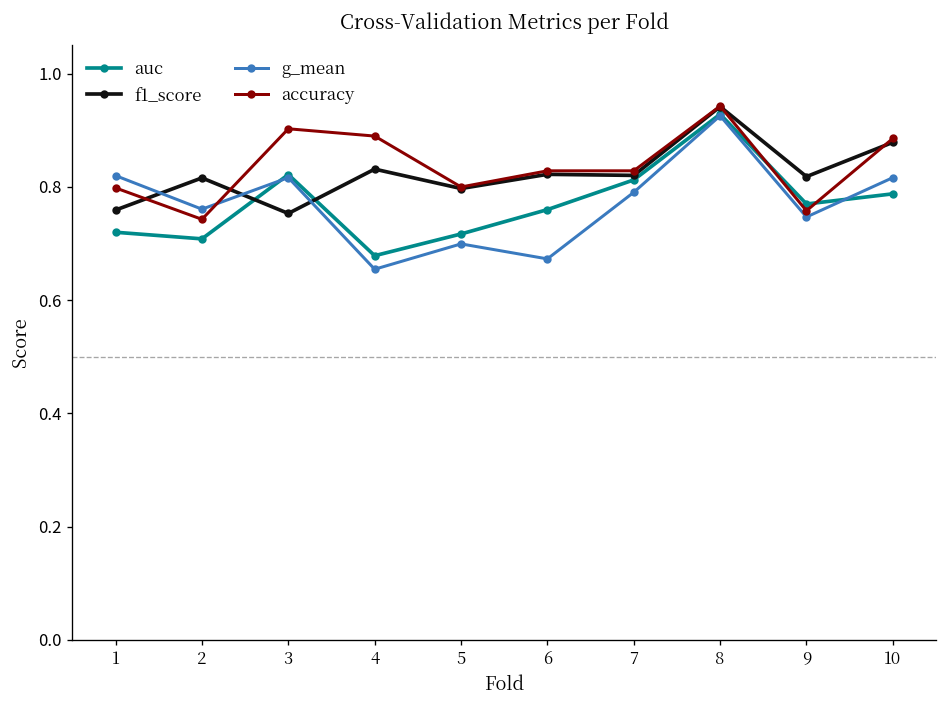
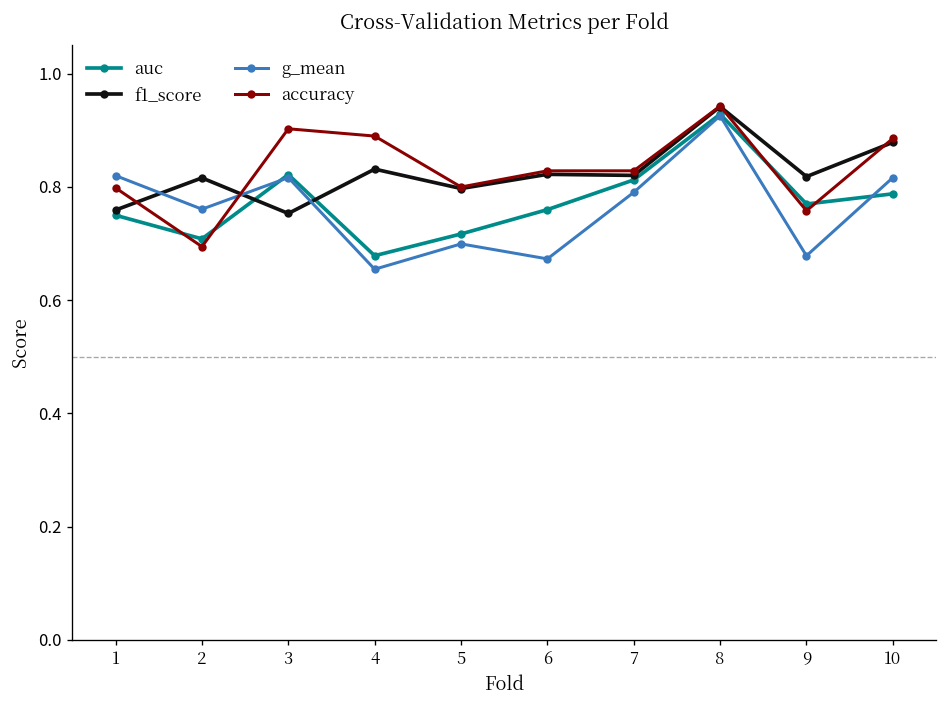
  {
    "auc": {
-     "1": 0.72,
+     "1": 0.75,
      "2": 0.71,
      "4": 0.68,
      "5": 0.72,
      "6": 0.76,
      "7": 0.81,
      "9": 0.77,
      "10": 0.79
    },
    "f1_score": {
      "1": 0.76,
      "2": 0.82,
      "3": 0.75,
      "4": 0.83,
      "6": 0.82,
      "7": 0.82,
      "9": 0.82,
      "10": 0.88
    },
    "g_mean": {
      "1": 0.82,
      "2": 0.76,
      "4": 0.65,
      "5": 0.70,
      "6": 0.67,
      "7": 0.79,
-     "9": 0.75,
+     "9": 0.68,
      "10": 0.82
    },
    "accuracy": {
      "1": 0.80,
-     "2": 0.74,
+     "2": 0.69,
      "3": 0.90,
      "4": 0.89,
      "6": 0.83,
      "7": 0.83,
      "9": 0.76,
      "10": 0.89
    }
  }
